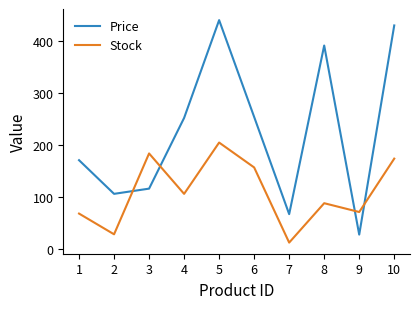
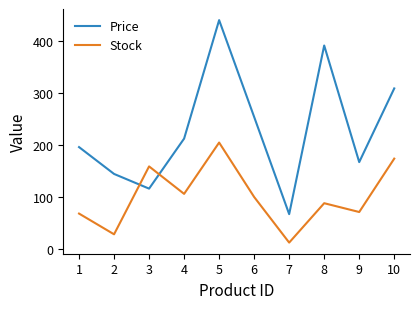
  {
    "Price": {
-     "1": 170,
-     "2": 110,
+     "1": 200,
+     "2": 140,
      "3": 120,
-     "4": 250,
+     "4": 210,
      "5": 440,
      "6": 250,
      "7": 70,
      "8": 390,
-     "9": 30,
-     "10": 430
+     "9": 170,
+     "10": 310
    },
    "Stock": {
      "1": 70,
      "2": 30,
-     "3": 180,
+     "3": 160,
      "4": 110,
      "5": 210,
-     "6": 160,
+     "6": 100,
      "7": 10,
      "8": 90,
      "9": 70,
      "10": 170
    }
  }
